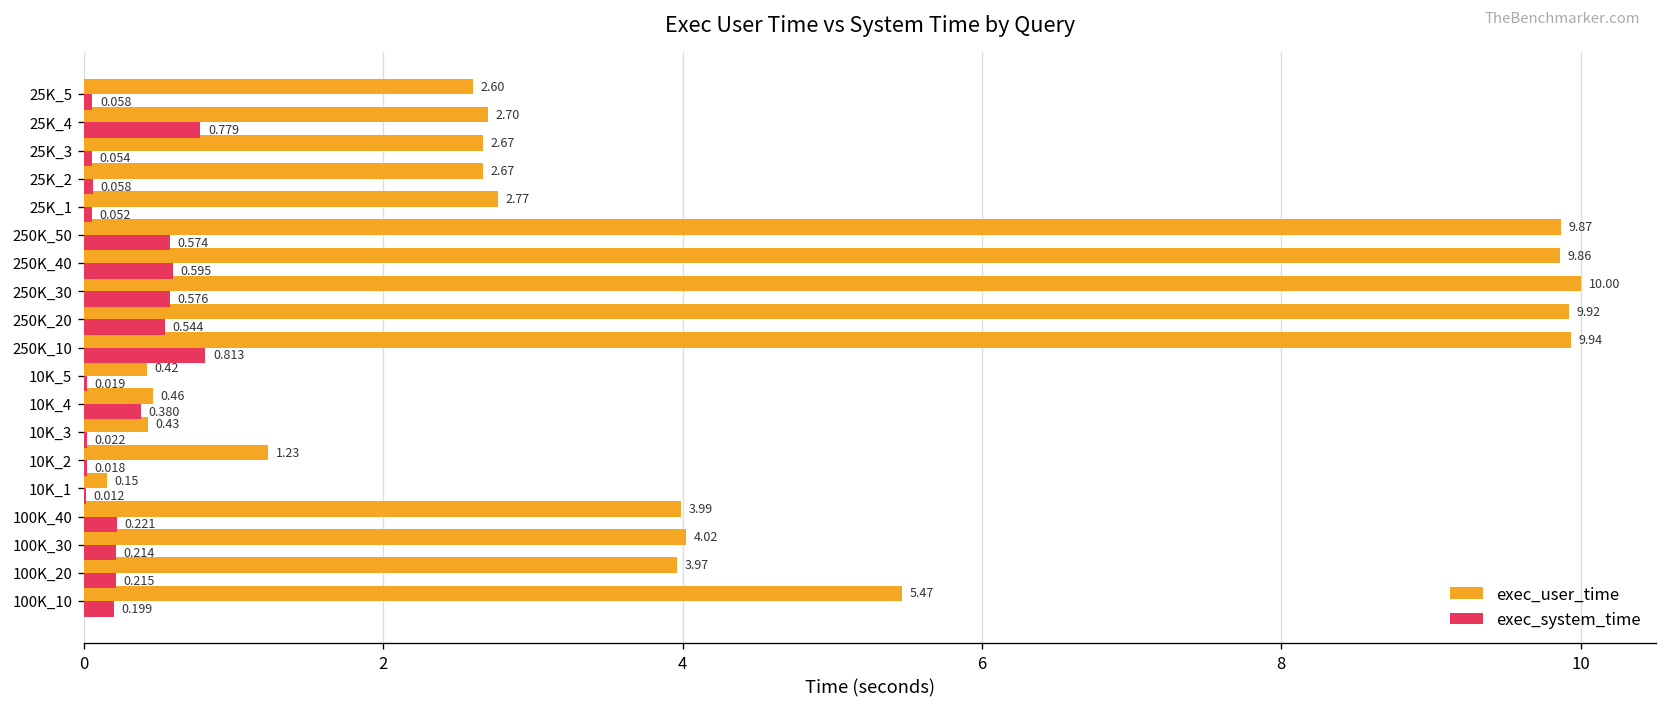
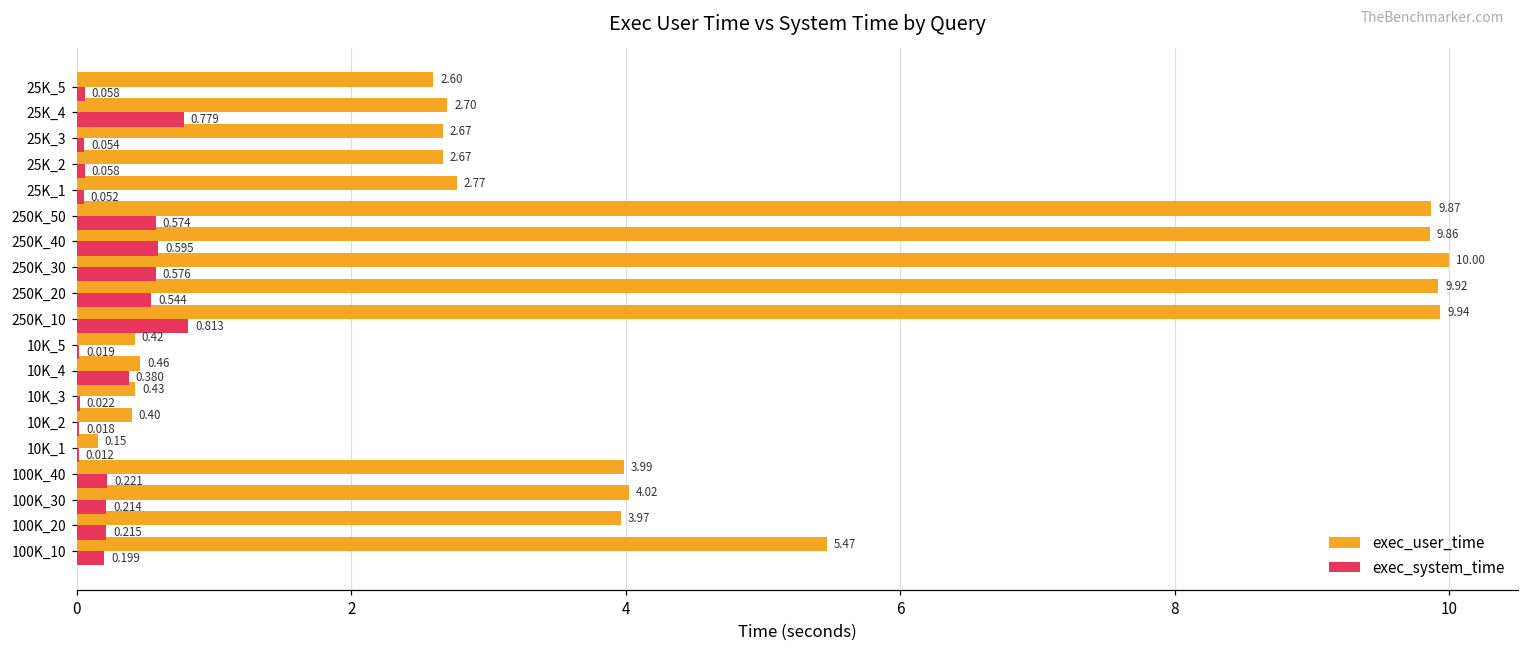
  {
    "exec_user_time": {
      "25K_5": 2.60,
      "25K_4": 2.70,
      "25K_3": 2.67,
      "25K_2": 2.67,
      "25K_1": 2.77,
      "250K_50": 9.87,
      "250K_40": 9.86,
      "250K_30": 10.00,
      "250K_20": 9.92,
      "250K_10": 9.94,
      "10K_5": 0.42,
      "10K_4": 0.46,
      "10K_3": 0.43,
-     "10K_2": 1.23,
+     "10K_2": 0.40,
      "10K_1": 0.15,
      "100K_40": 3.99,
      "100K_30": 4.02,
      "100K_20": 3.97,
      "100K_10": 5.47
    },
    "exec_system_time": {
      "25K_5": 0.058,
      "25K_4": 0.779,
      "25K_3": 0.054,
      "25K_2": 0.058,
      "25K_1": 0.052,
      "250K_50": 0.574,
      "250K_40": 0.595,
      "250K_30": 0.576,
      "250K_20": 0.544,
      "250K_10": 0.813,
      "10K_5": 0.019,
      "10K_4": 0.380,
      "10K_3": 0.022,
      "10K_2": 0.018,
      "10K_1": 0.012,
      "100K_40": 0.221,
      "100K_30": 0.214,
      "100K_20": 0.215,
      "100K_10": 0.199
    }
  }
